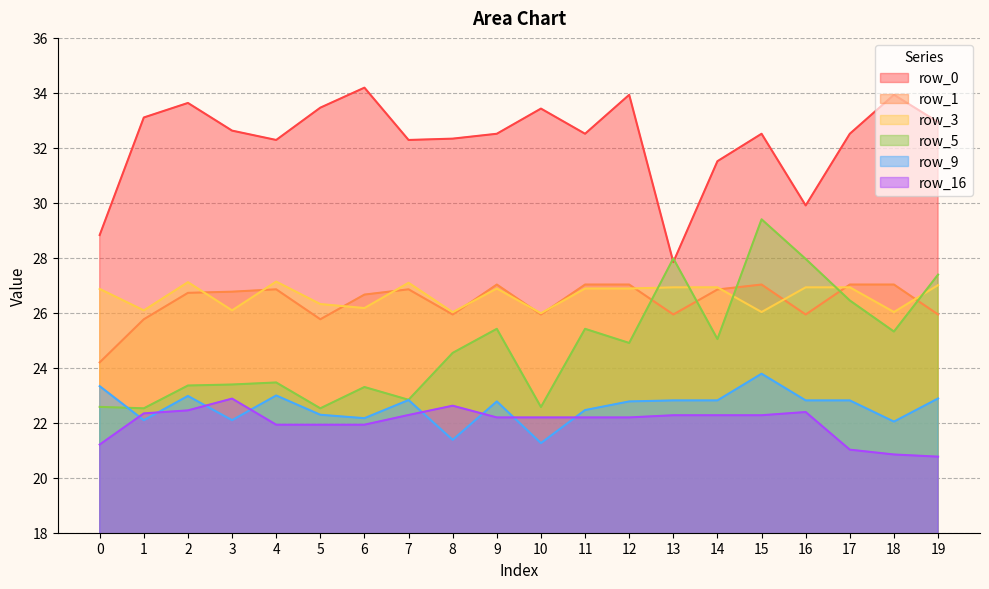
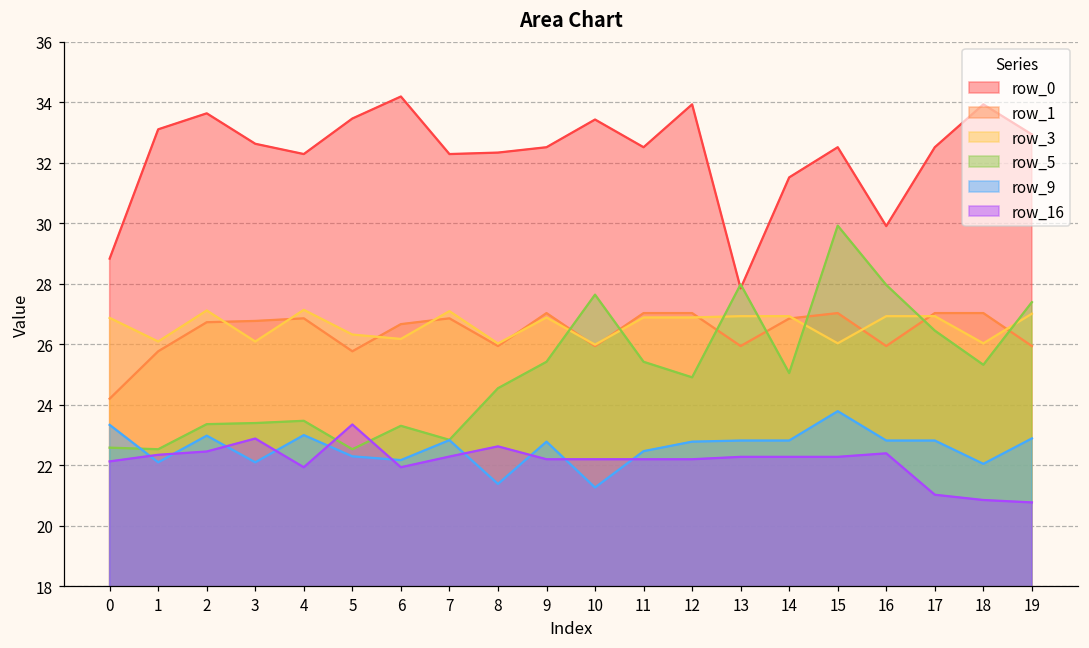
  {
    "row_5": {
      "0": 22.6,
      "1": 22.5,
      "2": 23.4,
      "3": 23.4,
      "4": 23.5,
      "5": 22.5,
      "6": 23.3,
      "8": 24.5,
      "9": 25.4,
-     "10": 22.6,
+     "10": 27.6,
      "11": 25.4,
      "12": 24.9,
      "13": 28.0,
      "14": 25.0,
-     "15": 29.4,
+     "15": 29.9,
      "16": 28.0,
      "17": 26.4,
      "18": 25.3,
      "19": 27.4
    },
    "row_9": {
      "0": 23.3,
      "1": 22.1,
      "2": 23.0,
      "3": 22.1,
      "4": 23.0,
      "5": 22.3,
      "6": 22.2,
      "8": 21.4,
      "9": 22.8,
      "10": 21.3,
      "11": 22.5,
      "12": 22.8,
      "13": 22.8,
      "14": 22.8,
      "15": 23.8,
      "16": 22.8,
      "17": 22.8,
      "18": 22.0,
      "19": 22.9
    },
    "row_16": {
-     "0": 21.2,
+     "0": 22.1,
      "1": 22.3,
      "2": 22.5,
      "3": 22.9,
      "4": 21.9,
-     "5": 21.9,
+     "5": 23.3,
      "6": 21.9,
      "7": 22.3,
      "8": 22.6,
      "9": 22.2,
      "10": 22.2,
      "11": 22.2,
      "12": 22.2,
      "13": 22.3,
      "14": 22.3,
      "15": 22.3,
      "16": 22.4,
      "17": 21.0,
      "18": 20.8,
      "19": 20.8
    }
  }
